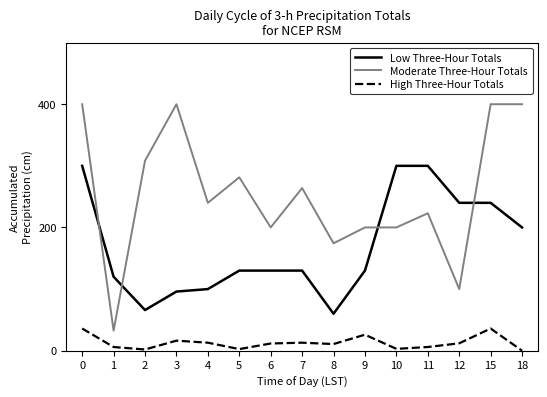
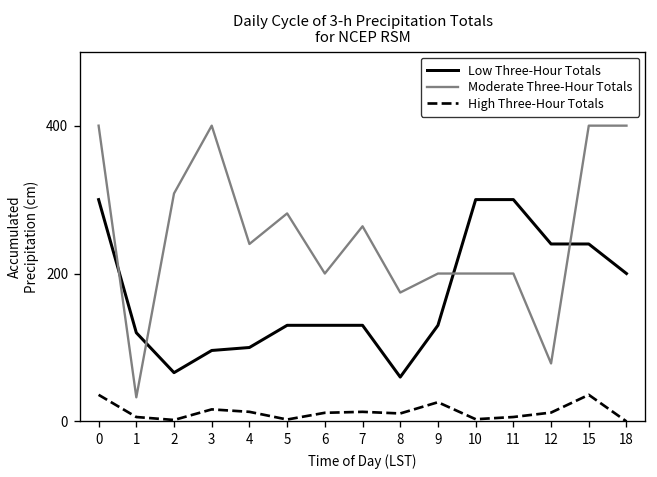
  {
    "Moderate Three-Hour Totals": {
      "0": 400,
      "1": 30,
      "2": 310,
      "3": 400,
      "4": 240,
      "5": 280,
      "6": 200,
      "7": 260,
      "8": 170,
      "9": 200,
      "10": 200,
-     "11": 220,
-     "12": 100,
+     "11": 200,
+     "12": 80,
      "15": 400,
      "18": 400
    }
  }
